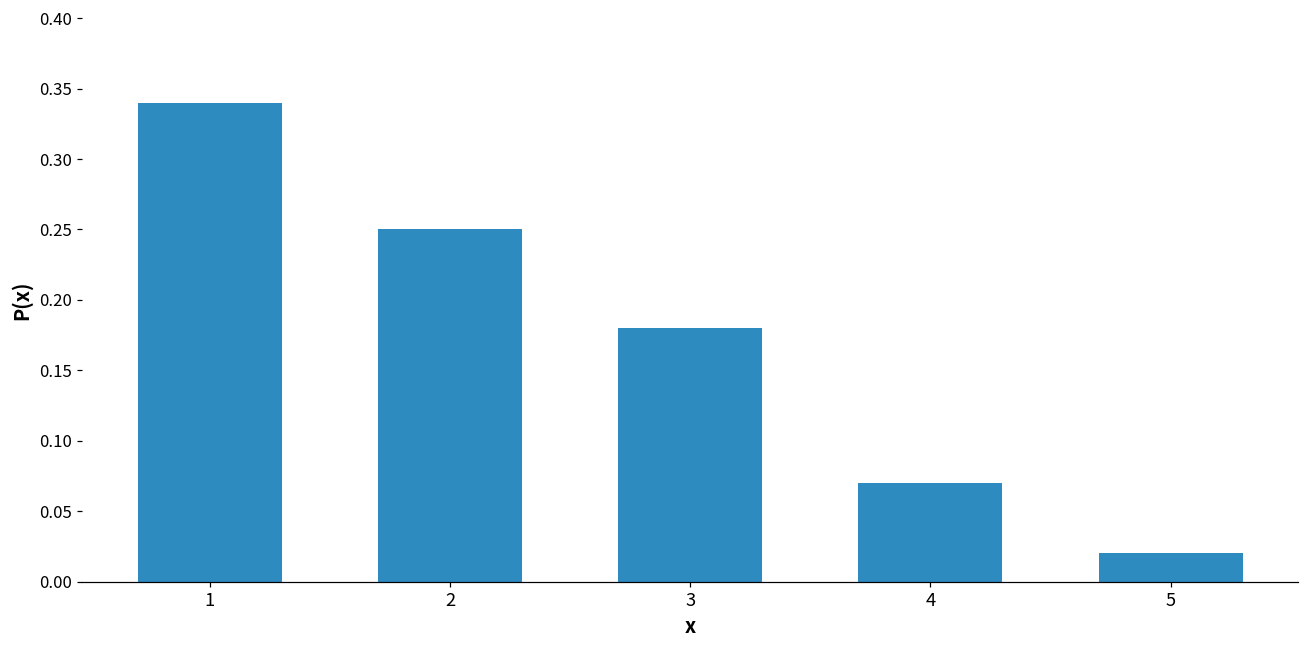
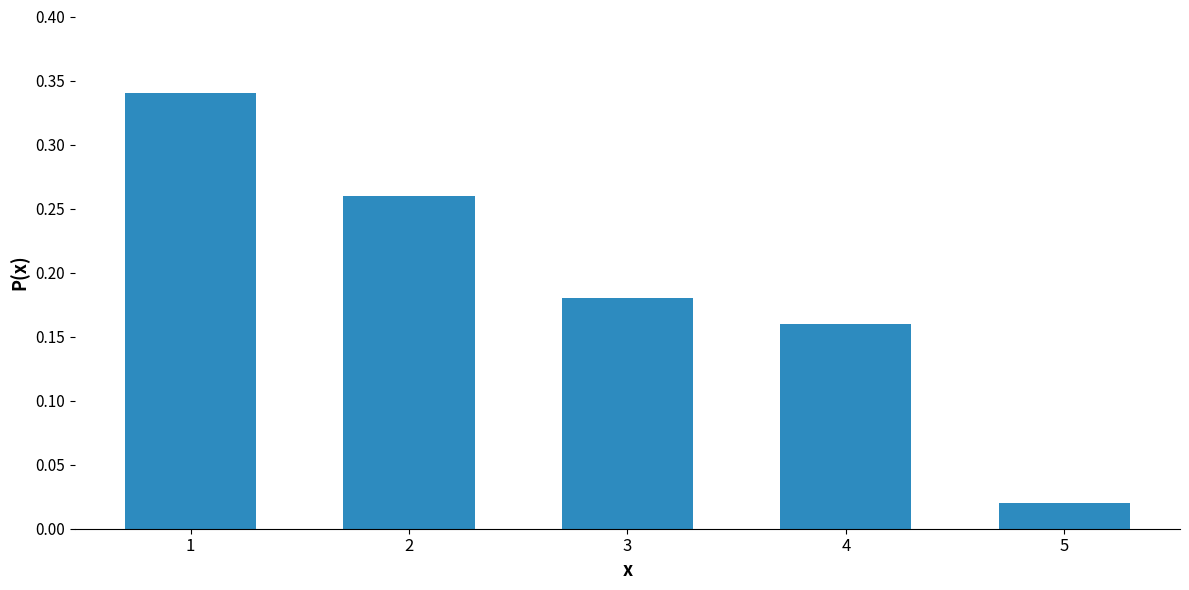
  {
    "1": 0.34,
-   "2": 0.25,
+   "2": 0.26,
    "3": 0.18,
-   "4": 0.07,
+   "4": 0.16,
    "5": 0.02
  }
